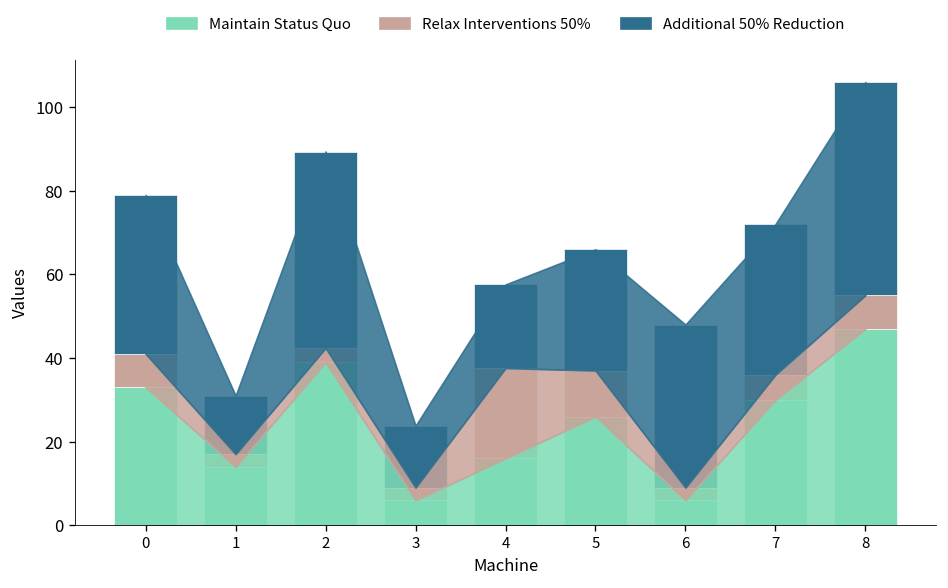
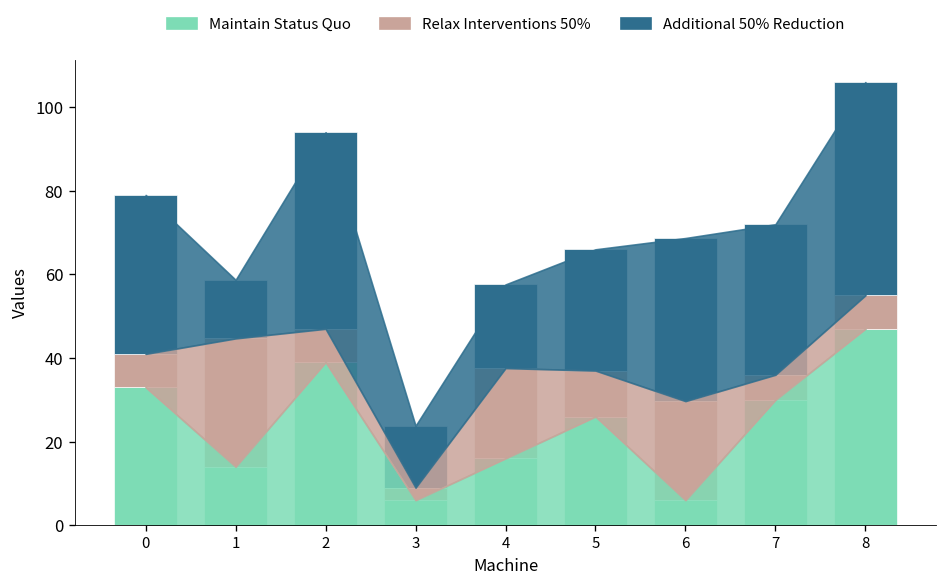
  {
    "Maintain Status Quo": {
      "0": 33,
      "1": 14,
      "2": 39,
      "3": 6,
      "4": 16,
      "5": 26,
      "6": 6,
      "7": 30,
      "8": 47
    },
    "Relax Interventions 50%": {
      "0": 8,
-     "1": 3,
-     "2": 3,
+     "1": 31,
+     "2": 8,
      "3": 3,
      "4": 22,
      "5": 11,
-     "6": 3,
+     "6": 24,
      "7": 6,
      "8": 8
    },
    "Additional 50% Reduction": {
      "0": 38,
      "1": 14,
      "2": 47,
      "3": 15,
      "4": 20,
      "5": 29,
      "6": 39,
      "7": 36,
      "8": 51
    }
  }
